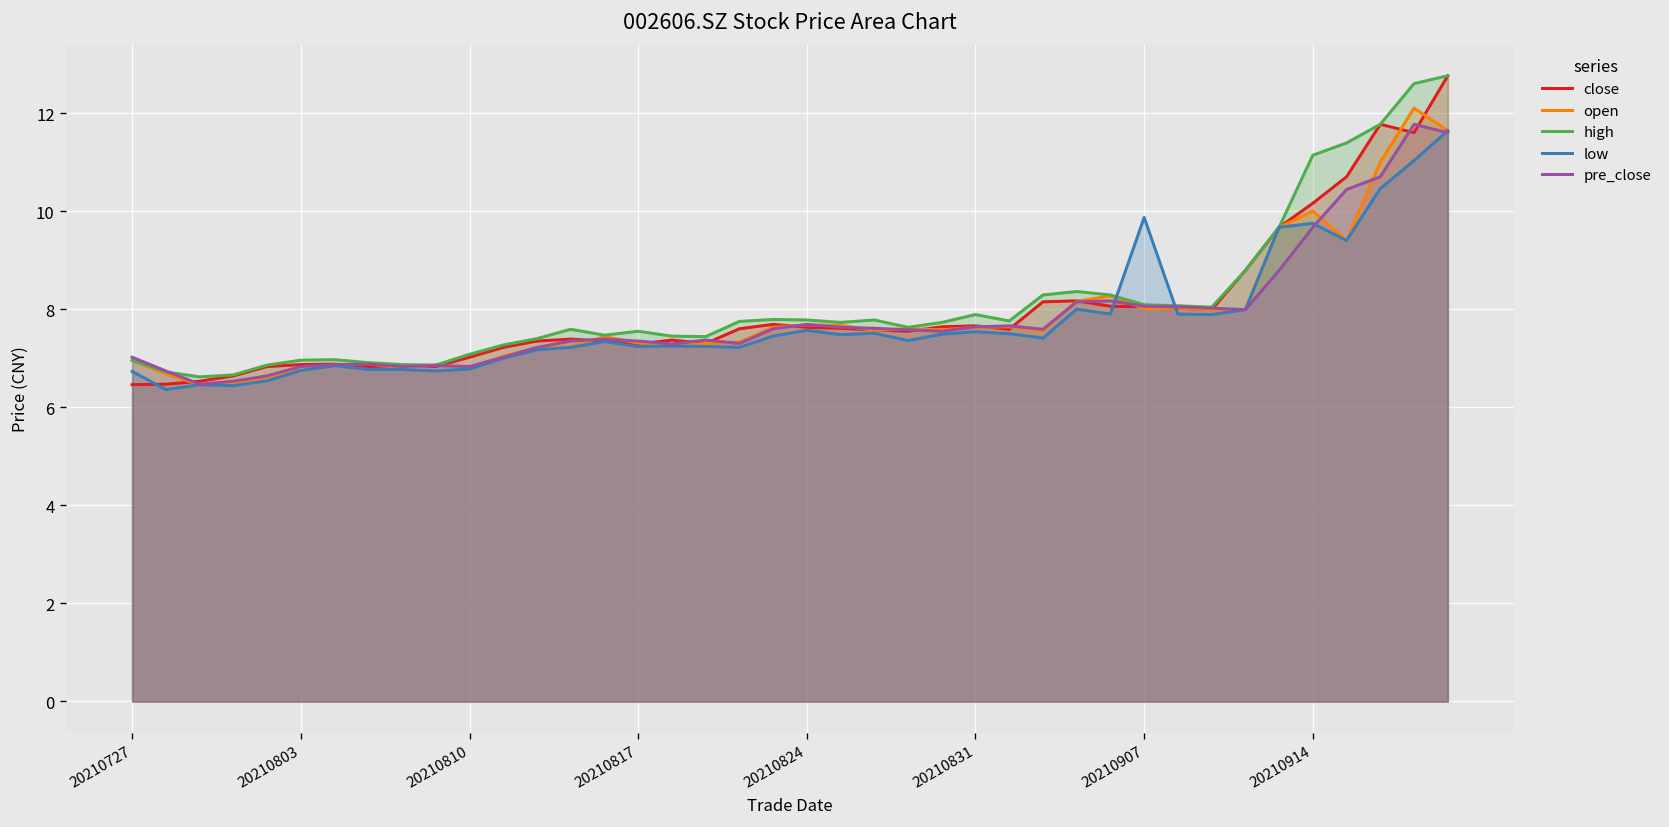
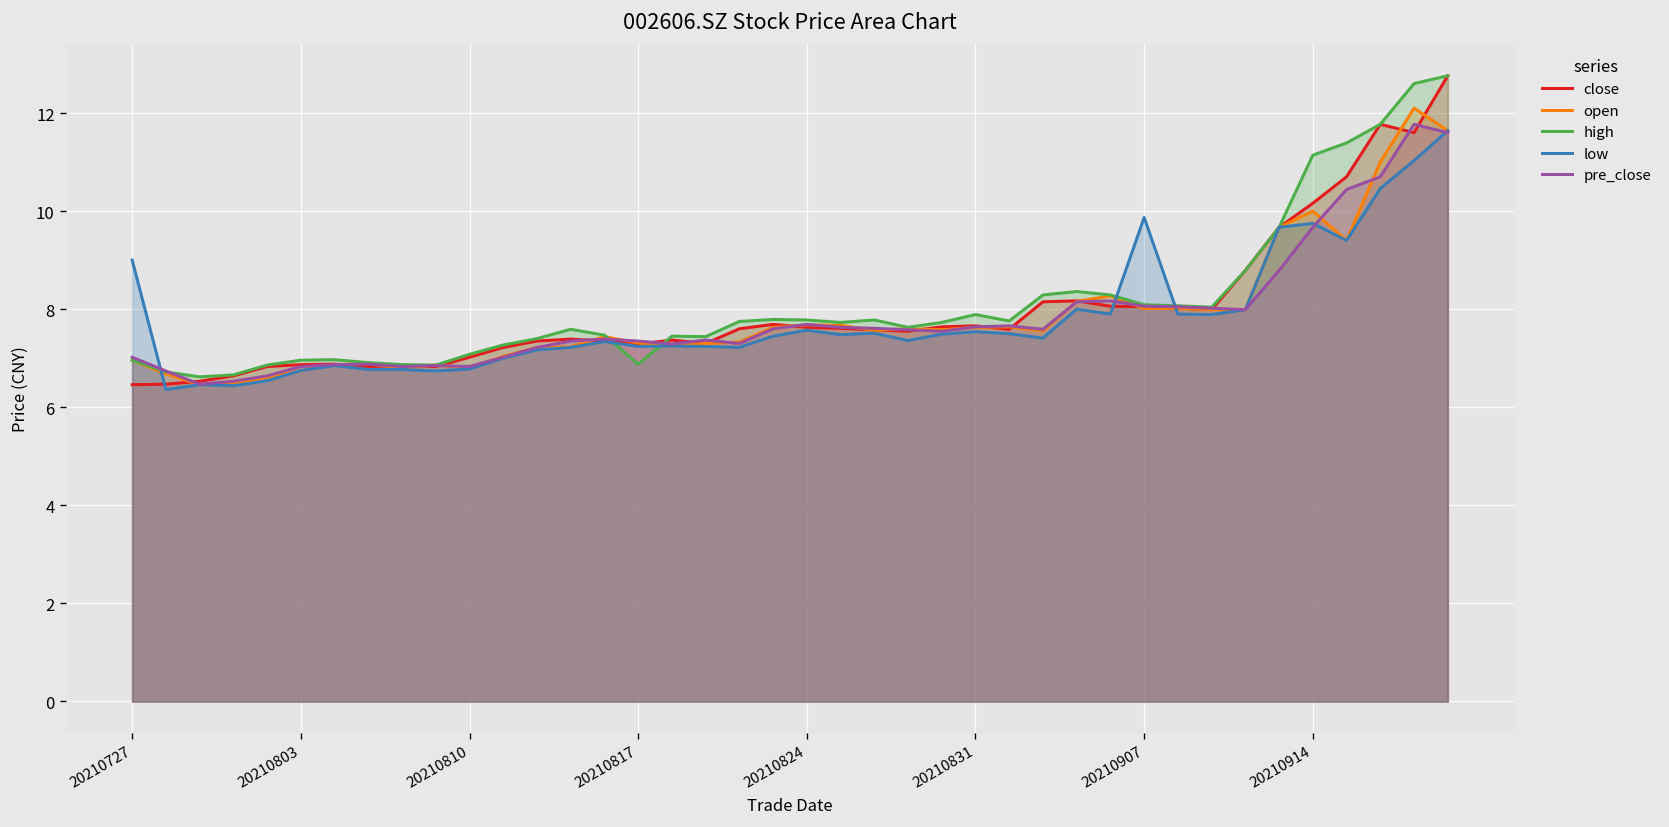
  {
    "close": {
      "20210727": 6.5,
      "20210914": 10.2
    },
    "open": {
      "20210914": 10.0
    },
    "high": {
      "20210803": 7.0,
-     "20210817": 7.6,
+     "20210817": 6.9,
      "20210824": 7.8,
      "20210831": 7.9,
      "20210914": 11.1
    },
    "low": {
-     "20210727": 6.7,
+     "20210727": 9.0,
      "20210831": 7.5,
      "20210907": 9.9,
      "20210914": 9.8
    },
    "pre_close": {
      "20210914": 9.7
    }
  }
